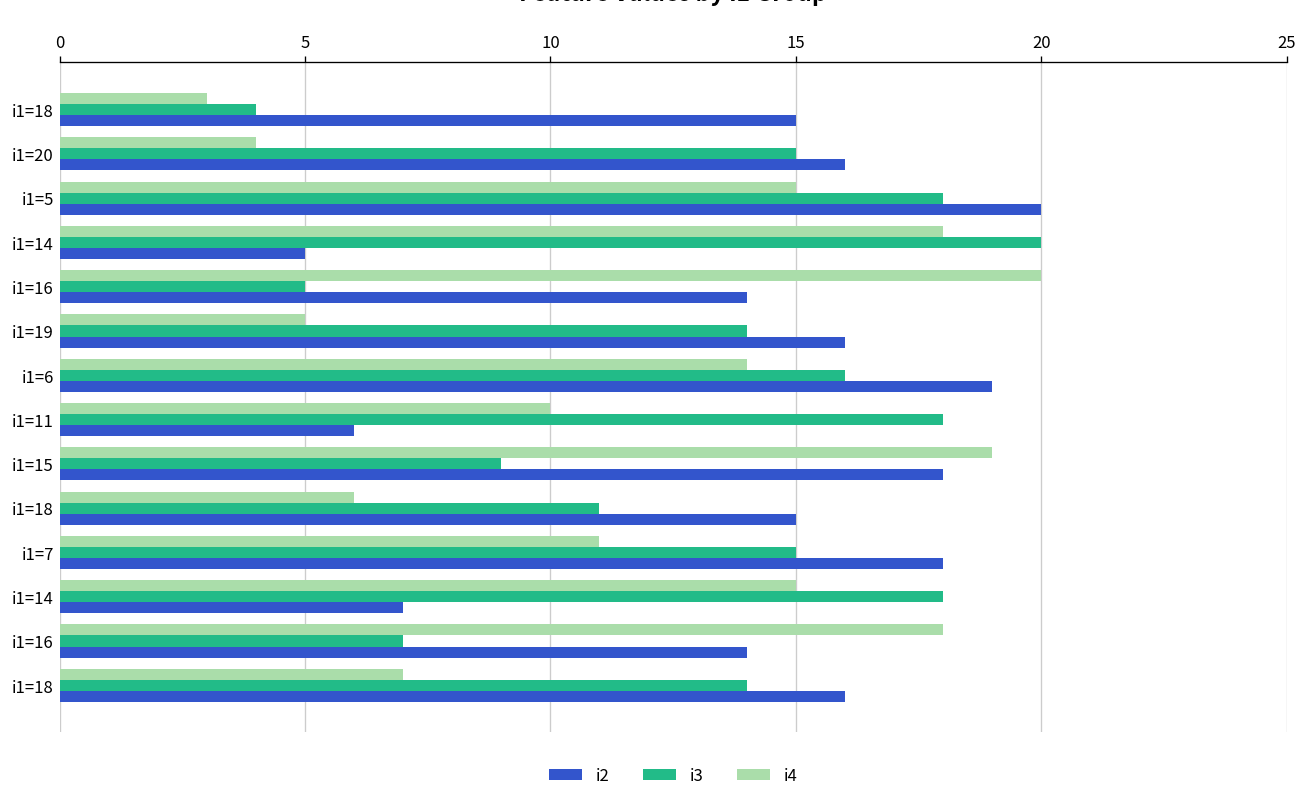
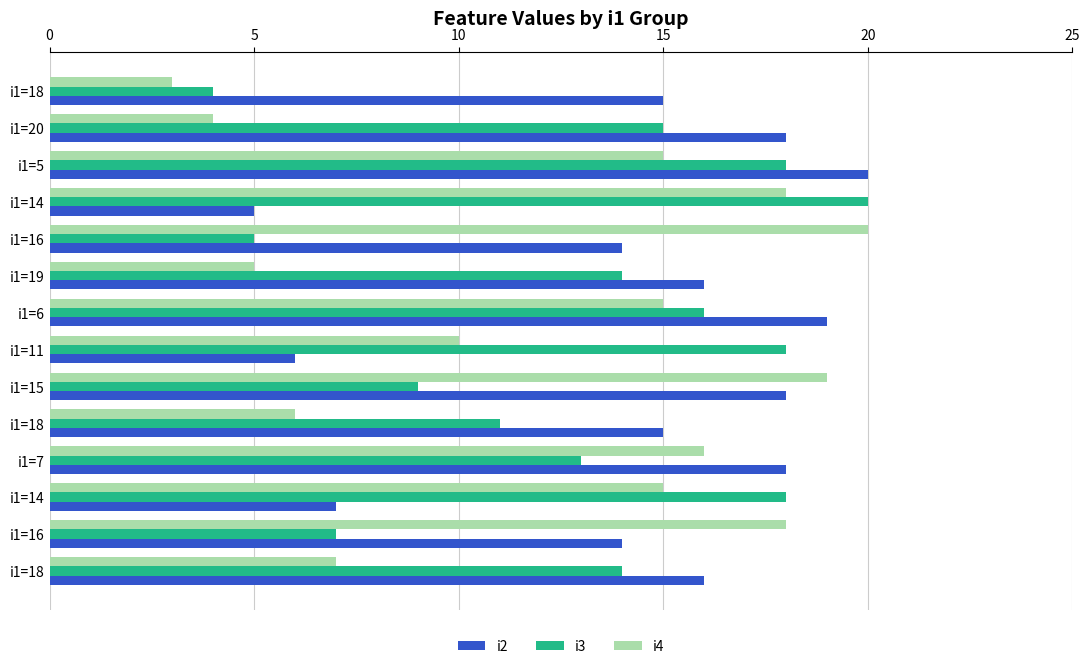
  {
    "i2": {
-     "i1=20": 16,
+     "i1=20": 18,
      "i1=5": 20,
      "i1=19": 16,
      "i1=6": 19,
      "i1=11": 6,
      "i1=15": 18,
      "i1=7": 18
    },
    "i3": {
      "i1=20": 15,
      "i1=5": 18,
      "i1=19": 14,
      "i1=6": 16,
      "i1=11": 18,
      "i1=15": 9,
-     "i1=7": 15
+     "i1=7": 13
    },
    "i4": {
      "i1=20": 4,
      "i1=5": 15,
      "i1=19": 5,
-     "i1=6": 14,
+     "i1=6": 15,
      "i1=11": 10,
      "i1=15": 19,
-     "i1=7": 11
+     "i1=7": 16
    }
  }
